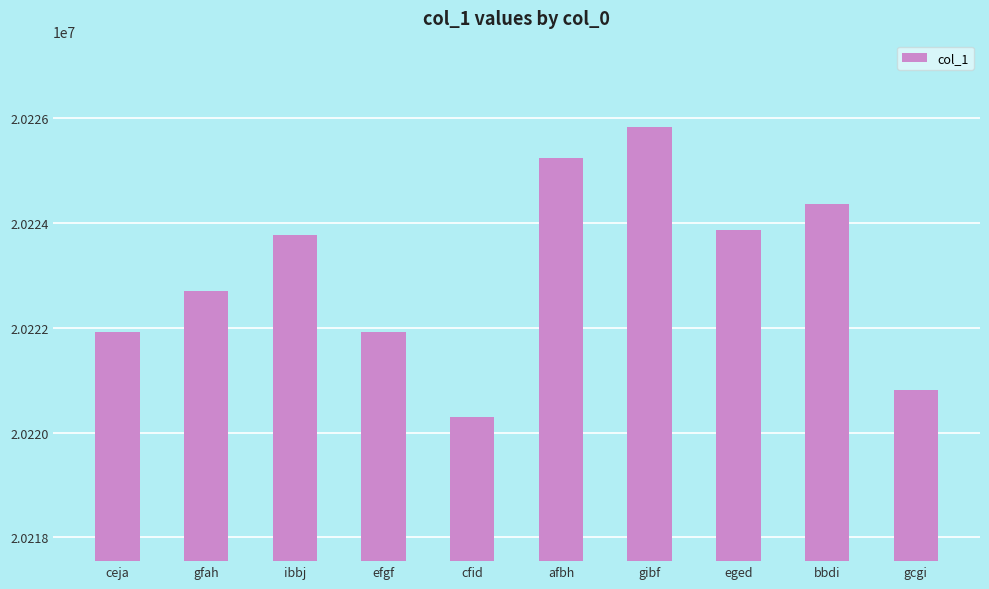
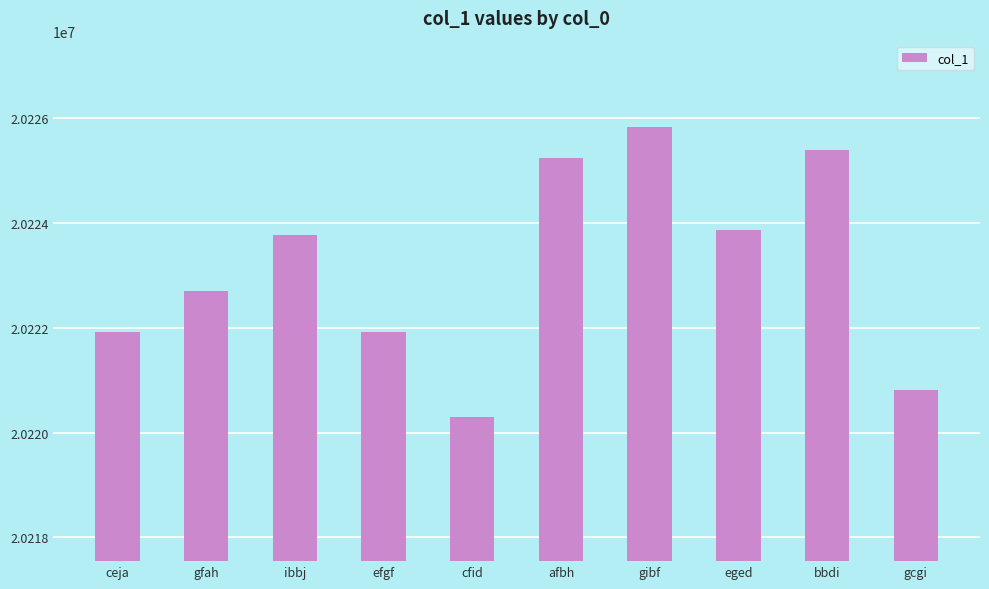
  {
    "ceja": 20221900,
    "gfah": 20222700,
    "ibbj": 20223800,
    "efgf": 20221900,
    "cfid": 20220300,
    "afbh": 20225200,
    "gibf": 20225800,
    "eged": 20223900,
-   "bbdi": 20224400,
+   "bbdi": 20225400,
    "gcgi": 20220800
  }
